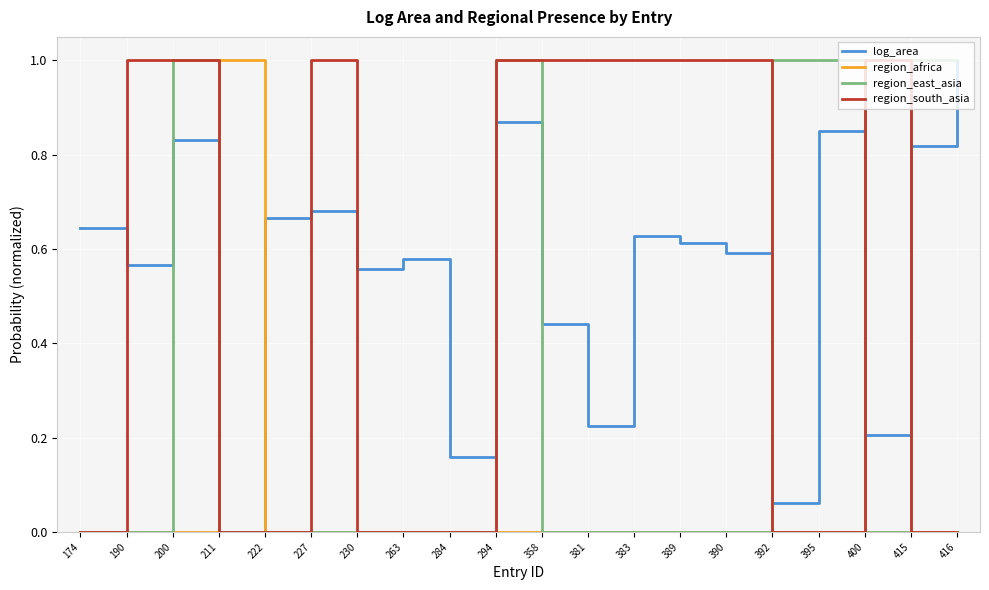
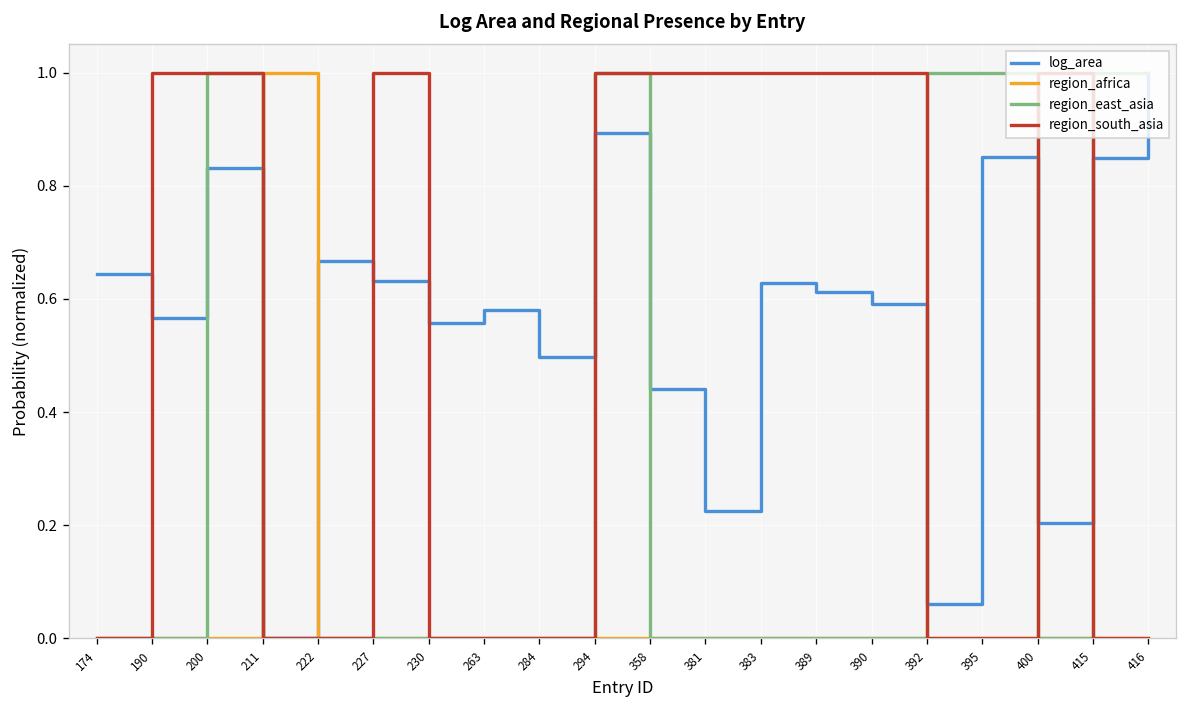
  {
    "log_area": {
      "174": 0.64,
      "190": 0.57,
      "200": 0.83,
      "222": 0.67,
-     "227": 0.68,
+     "227": 0.63,
      "230": 0.56,
      "263": 0.58,
-     "284": 0.16,
-     "294": 0.87,
+     "284": 0.50,
+     "294": 0.89,
      "358": 0.44,
      "381": 0.22,
      "383": 0.63,
      "389": 0.61,
      "390": 0.59,
      "392": 0.06,
      "395": 0.85,
      "400": 0.20,
-     "415": 0.82
+     "415": 0.85
    },
    "region_africa": {
      "200": 0.00,
      "211": 1.00,
      "294": 0.00
    },
    "region_east_asia": {
      "392": 1.00,
      "395": 1.00
    },
    "region_south_asia": {
      "190": 1.00,
      "227": 1.00,
      "358": 1.00,
      "381": 1.00,
      "383": 1.00,
      "389": 1.00,
      "390": 1.00
    }
  }
